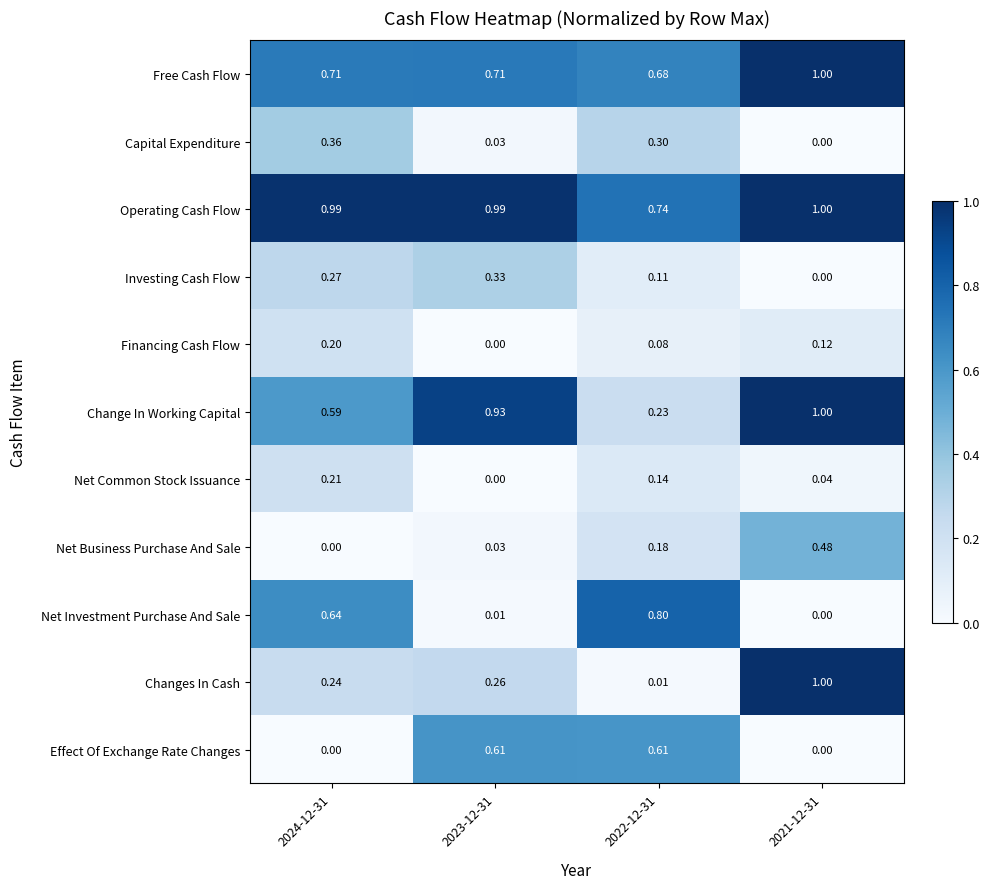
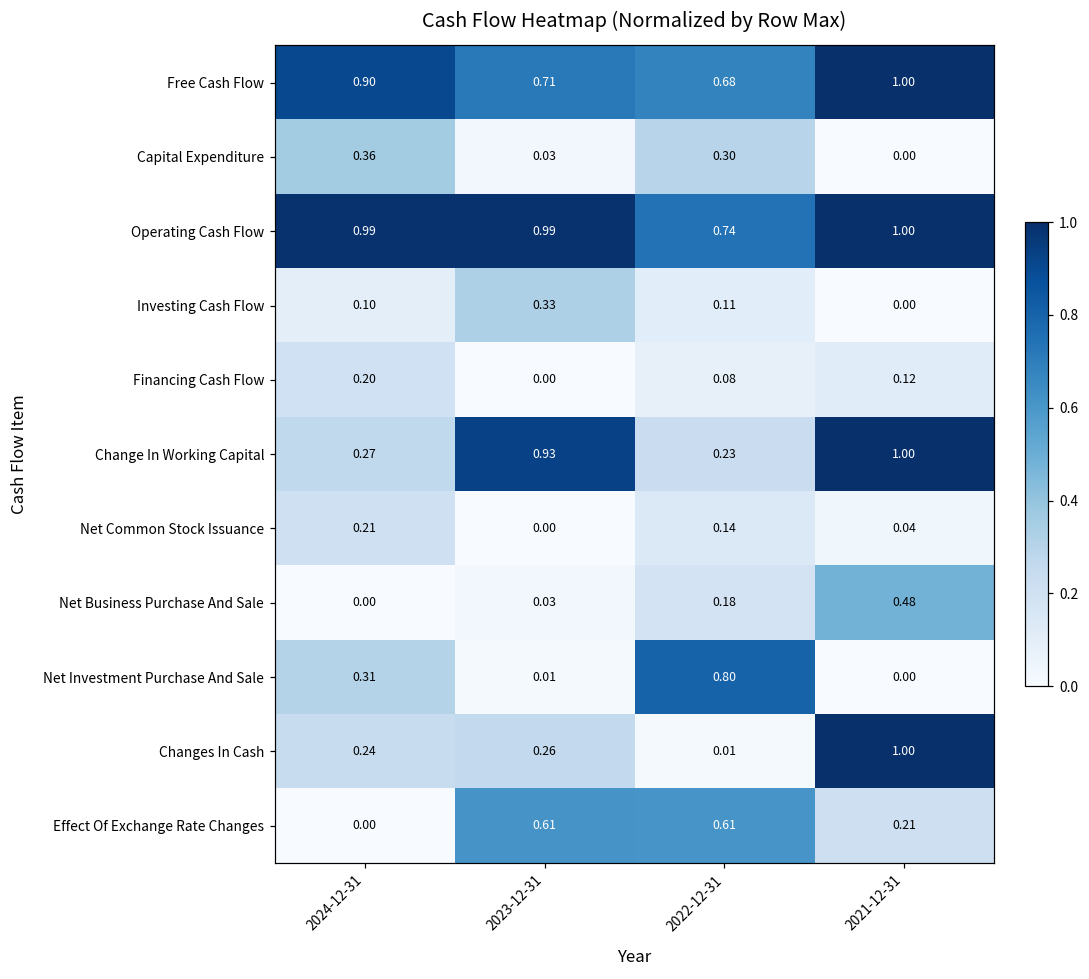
  {
    "Free Cash Flow": {
-     "2024-12-31": 0.71,
+     "2024-12-31": 0.90,
      "2023-12-31": 0.71,
      "2022-12-31": 0.68,
      "2021-12-31": 1.00
    },
    "Capital Expenditure": {
      "2024-12-31": 0.36,
      "2023-12-31": 0.03,
      "2022-12-31": 0.30,
      "2021-12-31": 0.00
    },
    "Operating Cash Flow": {
      "2024-12-31": 0.99,
      "2023-12-31": 0.99,
      "2022-12-31": 0.74,
      "2021-12-31": 1.00
    },
    "Investing Cash Flow": {
-     "2024-12-31": 0.27,
+     "2024-12-31": 0.10,
      "2023-12-31": 0.33,
      "2022-12-31": 0.11,
      "2021-12-31": 0.00
    },
    "Financing Cash Flow": {
      "2024-12-31": 0.20,
      "2023-12-31": 0.00,
      "2022-12-31": 0.08,
      "2021-12-31": 0.12
    },
    "Change In Working Capital": {
-     "2024-12-31": 0.59,
+     "2024-12-31": 0.27,
      "2023-12-31": 0.93,
      "2022-12-31": 0.23,
      "2021-12-31": 1.00
    },
    "Net Common Stock Issuance": {
      "2024-12-31": 0.21,
      "2023-12-31": 0.00,
      "2022-12-31": 0.14,
      "2021-12-31": 0.04
    },
    "Net Business Purchase And Sale": {
      "2024-12-31": 0.00,
      "2023-12-31": 0.03,
      "2022-12-31": 0.18,
      "2021-12-31": 0.48
    },
    "Net Investment Purchase And Sale": {
-     "2024-12-31": 0.64,
+     "2024-12-31": 0.31,
      "2023-12-31": 0.01,
      "2022-12-31": 0.80,
      "2021-12-31": 0.00
    },
    "Changes In Cash": {
      "2024-12-31": 0.24,
      "2023-12-31": 0.26,
      "2022-12-31": 0.01,
      "2021-12-31": 1.00
    },
    "Effect Of Exchange Rate Changes": {
      "2024-12-31": 0.00,
      "2023-12-31": 0.61,
      "2022-12-31": 0.61,
-     "2021-12-31": 0.00
+     "2021-12-31": 0.21
    }
  }
